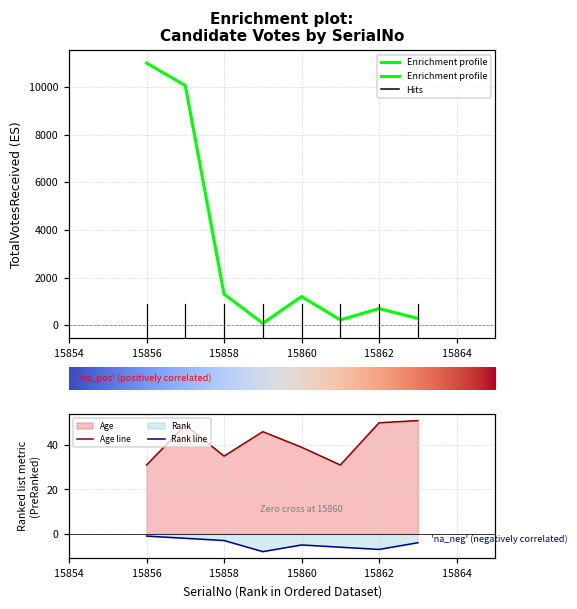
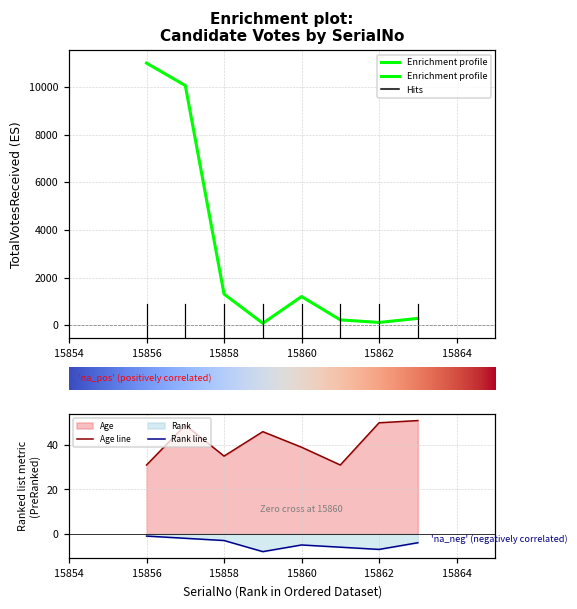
  {
    "Enrichment plot: Candidate Votes by SerialNo": {
      "15856": 11000,
      "15858": 1300,
      "15860": 1200,
-     "15862": 700
+     "15862": 100
    }
  }
